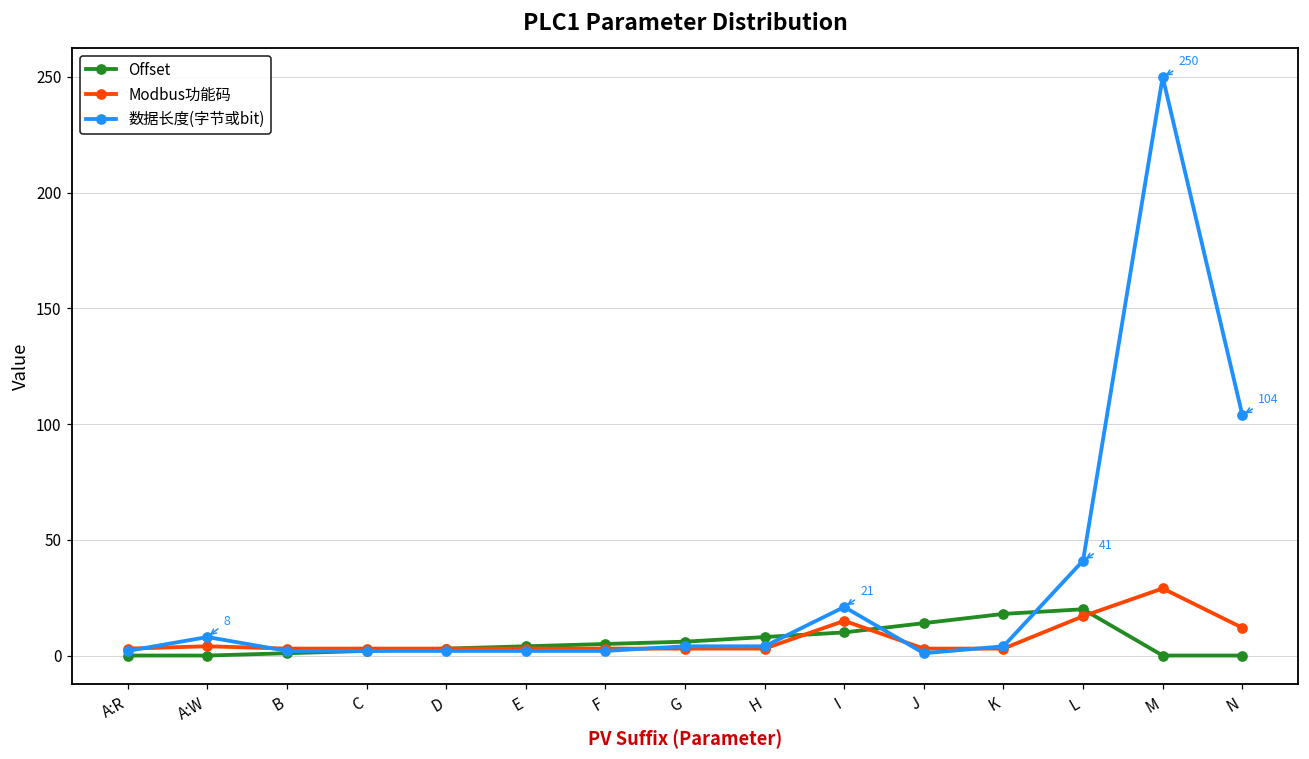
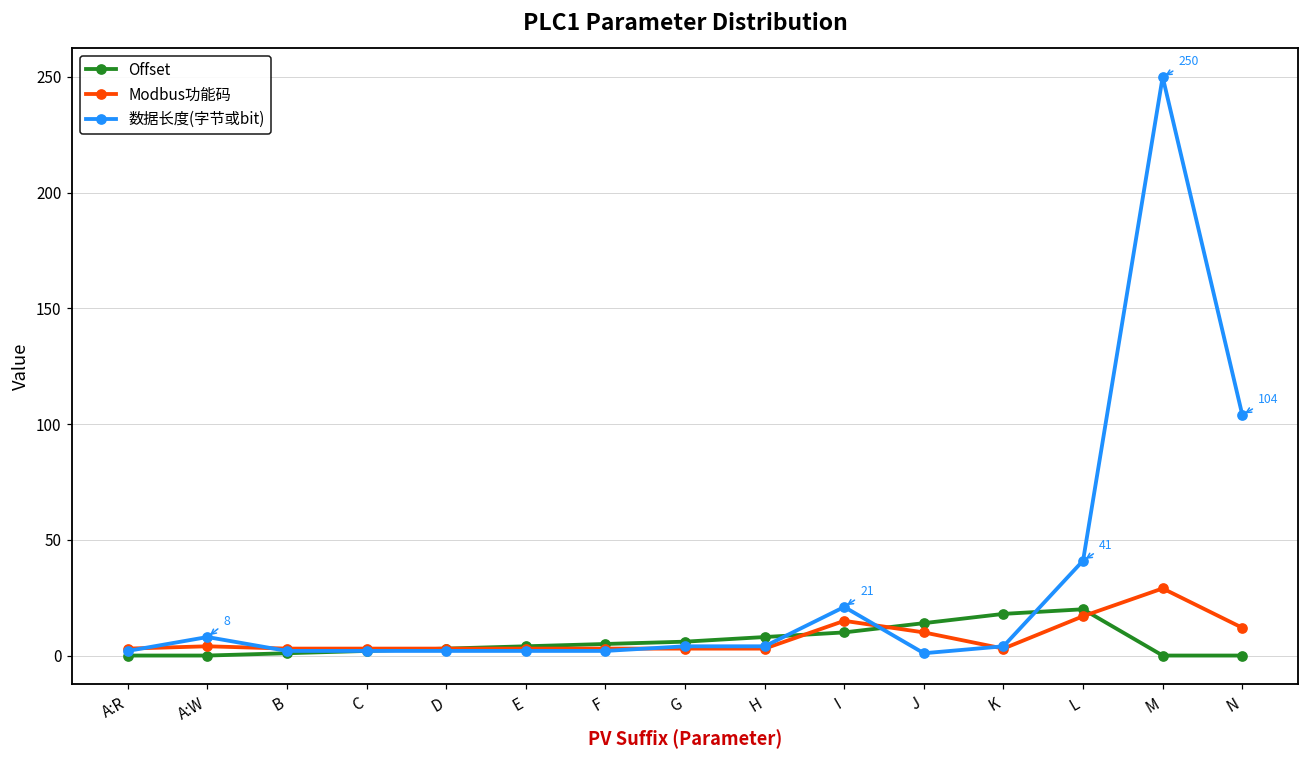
  {
    "Offset": {
      "A:R": 0,
      "A:W": 0,
      "F": 5,
      "G": 6,
      "H": 8,
      "I": 10,
      "J": 14,
      "K": 18,
      "L": 20,
      "M": 0,
      "N": 0
    },
    "Modbus功能码": {
      "A:W": 4,
      "I": 15,
-     "J": 3,
+     "J": 10,
      "L": 17,
      "M": 29,
      "N": 12
    },
    "数据长度(字节或bit)": {
      "A:W": 8,
      "I": 21,
      "L": 41,
      "M": 250,
      "N": 104
    }
  }
